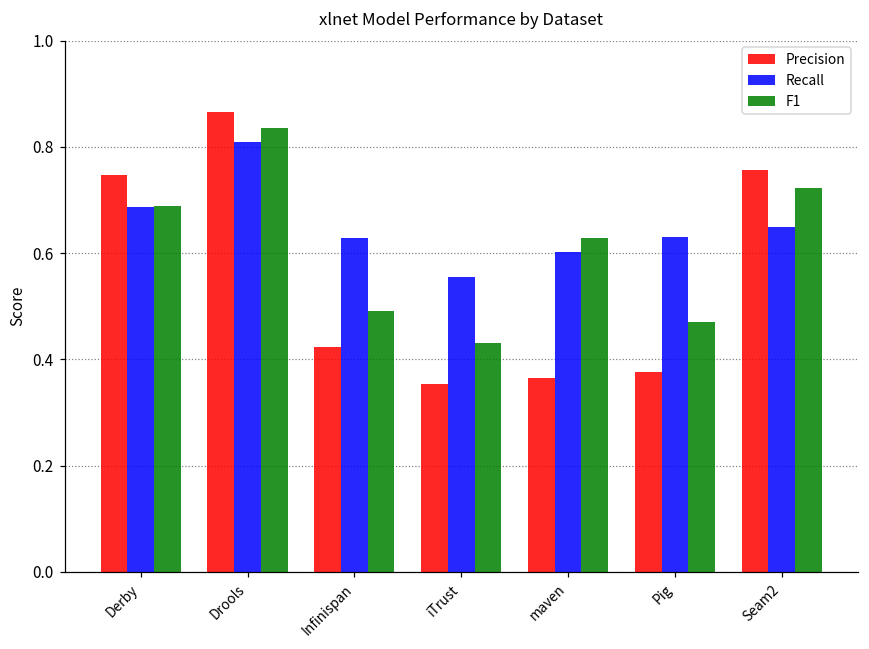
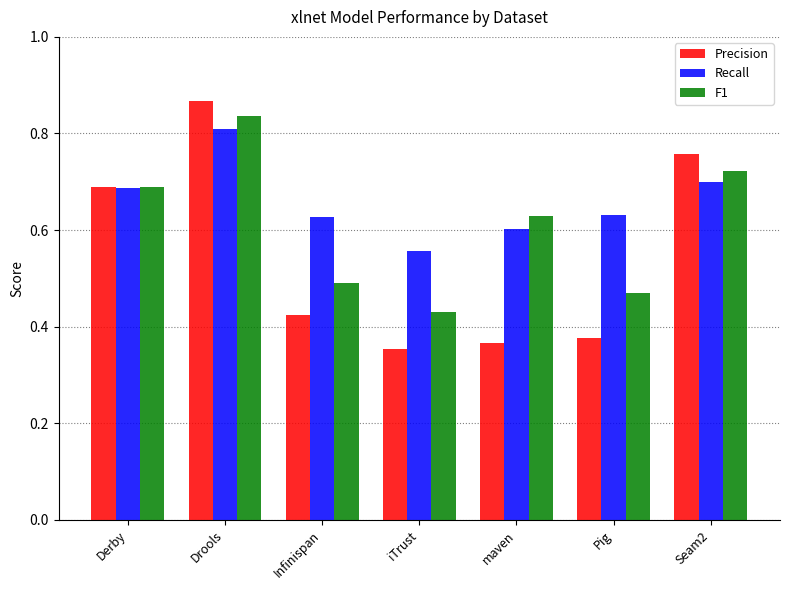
  {
    "Precision": {
-     "Derby": 0.75,
+     "Derby": 0.69,
      "Drools": 0.87,
      "Infinispan": 0.42,
      "iTrust": 0.35,
      "maven": 0.37,
      "Pig": 0.38,
      "Seam2": 0.76
    },
    "Recall": {
      "Derby": 0.69,
      "Drools": 0.81,
      "Infinispan": 0.63,
      "iTrust": 0.56,
      "maven": 0.60,
      "Pig": 0.63,
-     "Seam2": 0.65
+     "Seam2": 0.70
    },
    "F1": {
      "Derby": 0.69,
      "Drools": 0.84,
      "Infinispan": 0.49,
      "iTrust": 0.43,
      "maven": 0.63,
      "Pig": 0.47,
      "Seam2": 0.72
    }
  }
